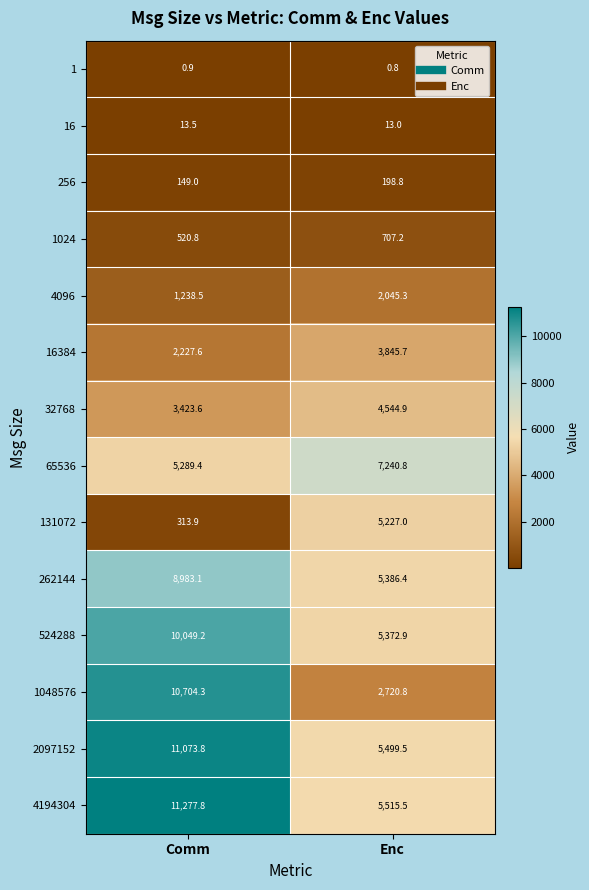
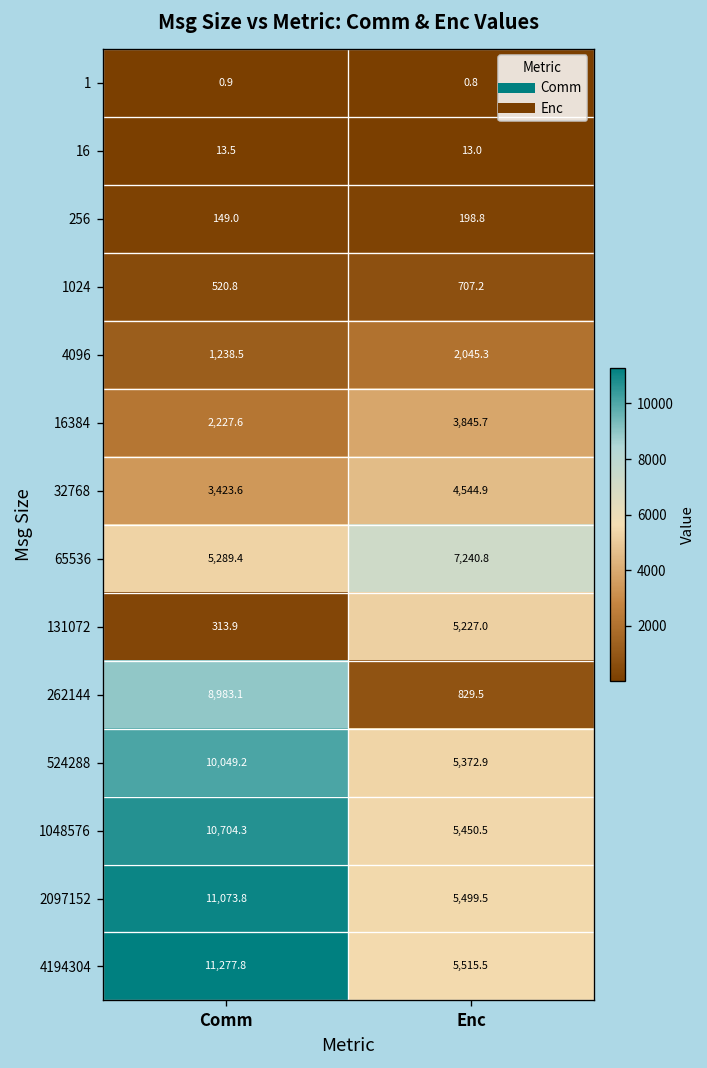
  {
    "1": {
      "Comm": "0.9",
      "Enc": "0.8"
    },
    "16": {
      "Comm": "13.5",
      "Enc": "13.0"
    },
    "256": {
      "Comm": "149.0",
      "Enc": "198.8"
    },
    "1024": {
      "Comm": "520.8",
      "Enc": "707.2"
    },
    "4096": {
      "Comm": "1,238.5",
      "Enc": "2,045.3"
    },
    "16384": {
      "Comm": "2,227.6",
      "Enc": "3,845.7"
    },
    "32768": {
      "Comm": "3,423.6",
      "Enc": "4,544.9"
    },
    "65536": {
      "Comm": "5,289.4",
      "Enc": "7,240.8"
    },
    "131072": {
      "Comm": "313.9",
      "Enc": "5,227.0"
    },
    "262144": {
      "Comm": "8,983.1",
-     "Enc": "5,386.4"
+     "Enc": "829.5"
    },
    "524288": {
      "Comm": "10,049.2",
      "Enc": "5,372.9"
    },
    "1048576": {
      "Comm": "10,704.3",
-     "Enc": "2,720.8"
+     "Enc": "5,450.5"
    },
    "2097152": {
      "Comm": "11,073.8",
      "Enc": "5,499.5"
    },
    "4194304": {
      "Comm": "11,277.8",
      "Enc": "5,515.5"
    }
  }
